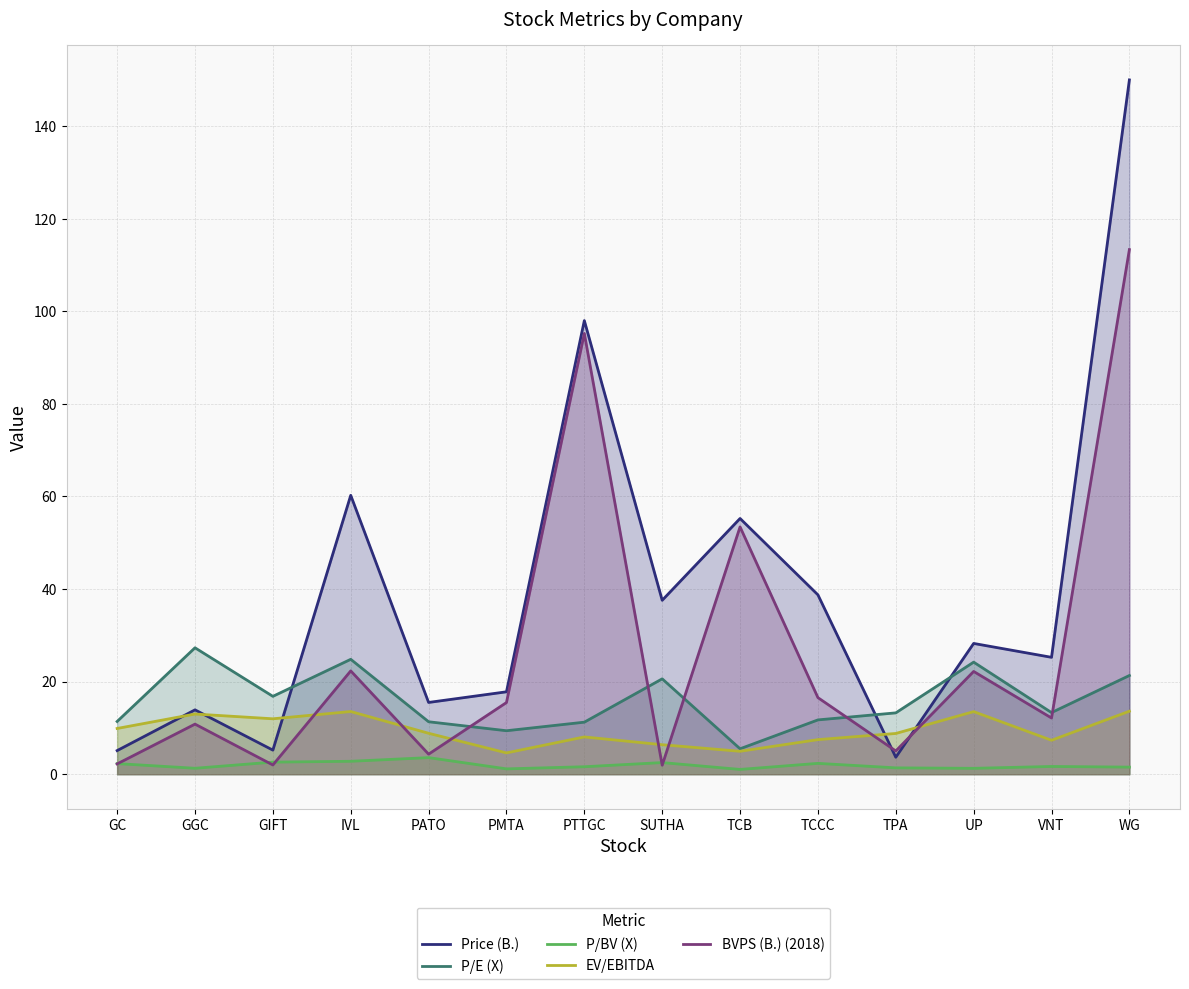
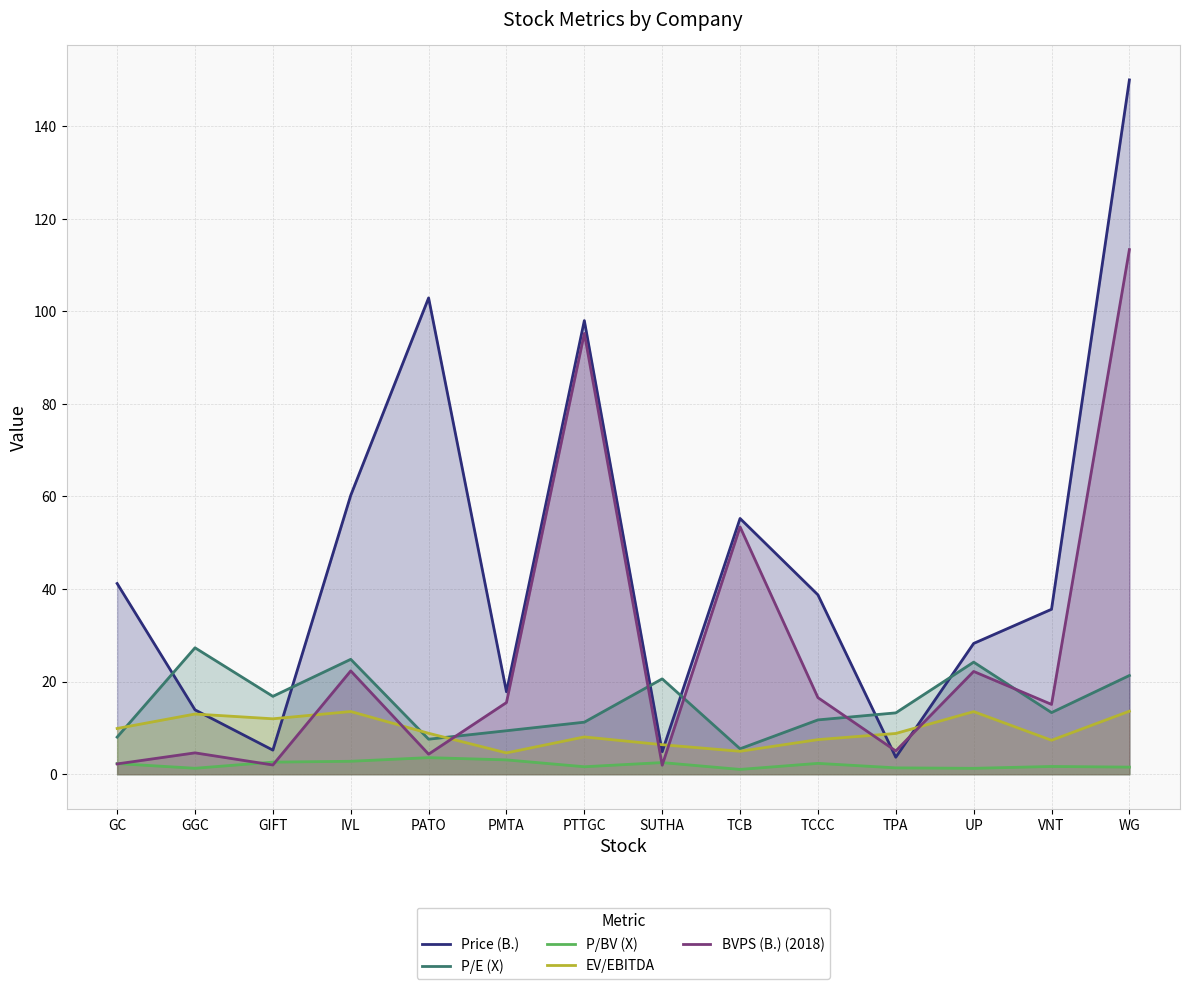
  {
    "Price (B.)": {
-     "GC": 5,
+     "GC": 41,
      "GGC": 14,
      "GIFT": 5,
      "IVL": 60,
-     "PATO": 16,
+     "PATO": 103,
      "PMTA": 18,
      "PTTGC": 98,
-     "SUTHA": 38,
+     "SUTHA": 5,
      "TCB": 55,
      "TCCC": 39,
      "TPA": 4,
      "UP": 28,
-     "VNT": 25,
+     "VNT": 36,
      "WG": 150
    },
    "P/E (X)": {
-     "GC": 11,
+     "GC": 8,
      "GGC": 27,
      "GIFT": 17,
      "IVL": 25,
-     "PATO": 11,
+     "PATO": 8,
      "PMTA": 9,
      "PTTGC": 11,
      "SUTHA": 21,
      "TCCC": 12,
      "TPA": 13,
      "UP": 24,
      "VNT": 13,
      "WG": 21
    },
    "P/BV (X)": {
      "GGC": 1,
      "GIFT": 3,
      "IVL": 3,
      "PATO": 4,
-     "PMTA": 1,
+     "PMTA": 3,
      "PTTGC": 2,
      "SUTHA": 3,
      "TCB": 1,
      "TCCC": 2,
      "TPA": 1,
      "UP": 1,
      "VNT": 2,
      "WG": 2
    },
    "EV/EBITDA": {
      "GC": 10,
      "GGC": 13,
      "GIFT": 12,
      "IVL": 14,
      "PATO": 9,
      "PMTA": 5,
      "PTTGC": 8,
      "SUTHA": 6,
      "TCCC": 7,
      "TPA": 9,
      "UP": 14,
      "VNT": 7,
      "WG": 14
    },
    "BVPS (B.) (2018)": {
-     "GGC": 11,
+     "GGC": 5,
      "GIFT": 2,
      "IVL": 22,
      "PATO": 4,
      "PMTA": 15,
      "PTTGC": 95,
      "SUTHA": 2,
      "TCB": 53,
      "TCCC": 17,
      "TPA": 5,
      "UP": 22,
-     "VNT": 12,
+     "VNT": 15,
      "WG": 113
    }
  }
